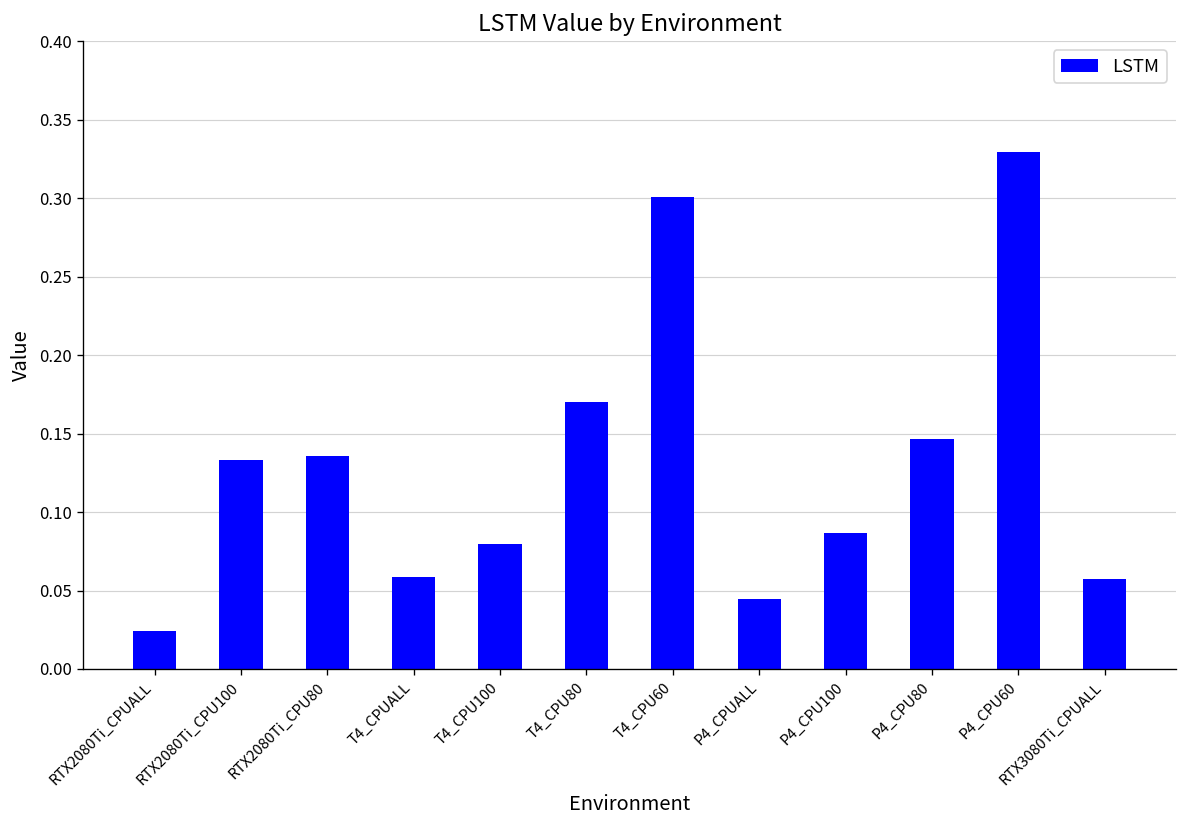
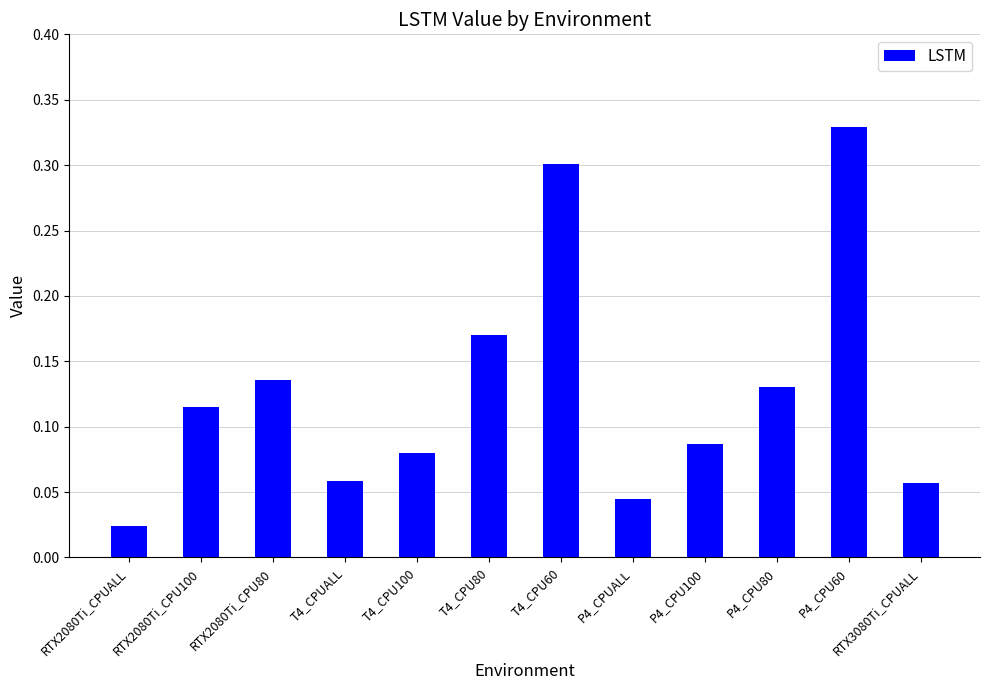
  {
    "RTX2080Ti_CPUALL": 0.024,
-   "RTX2080Ti_CPU100": 0.133,
+   "RTX2080Ti_CPU100": 0.115,
    "RTX2080Ti_CPU80": 0.136,
    "T4_CPUALL": 0.059,
    "T4_CPU100": 0.080,
    "T4_CPU80": 0.170,
    "T4_CPU60": 0.301,
    "P4_CPUALL": 0.044,
    "P4_CPU100": 0.086,
-   "P4_CPU80": 0.146,
+   "P4_CPU80": 0.130,
    "P4_CPU60": 0.329,
    "RTX3080Ti_CPUALL": 0.057
  }
